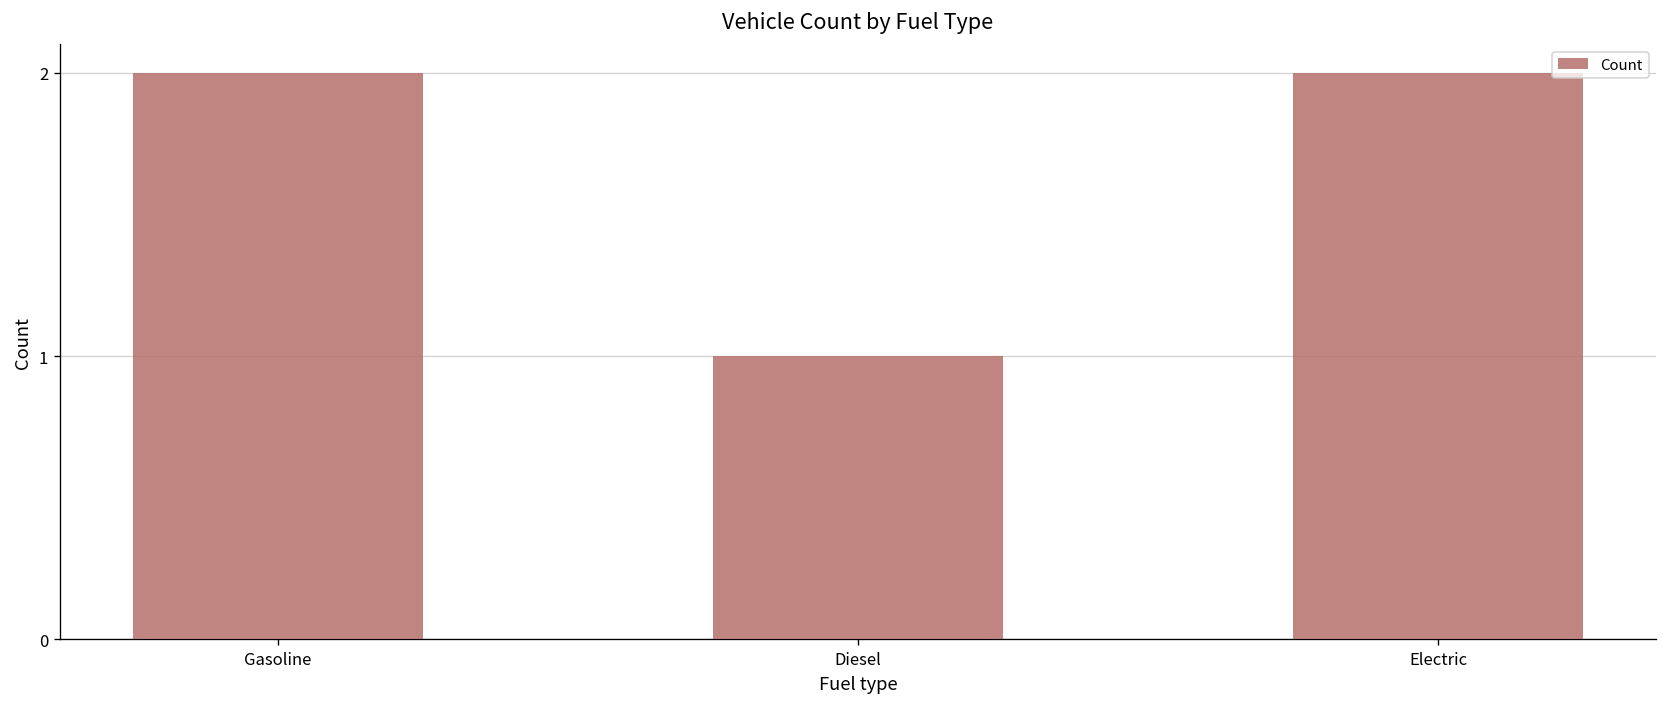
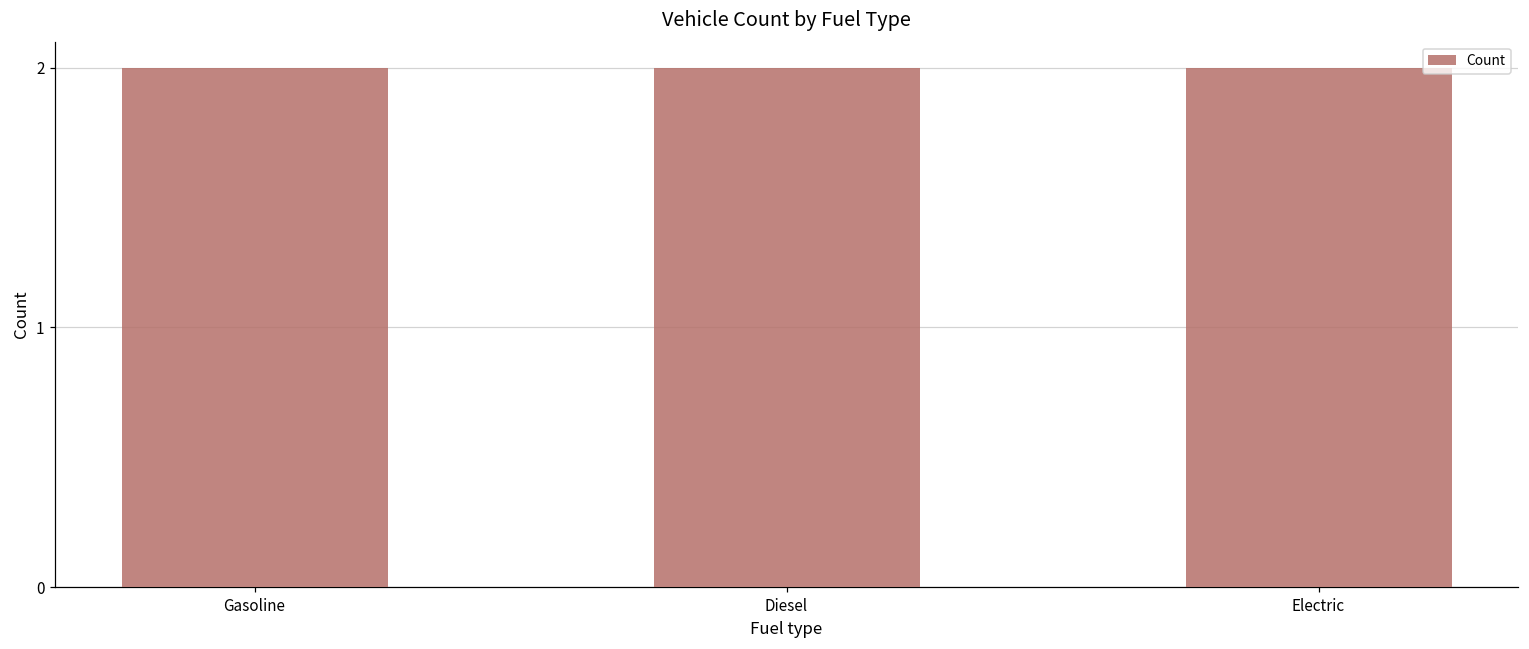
  {
    "Gasoline": 2,
-   "Diesel": 1,
+   "Diesel": 2,
    "Electric": 2
  }
